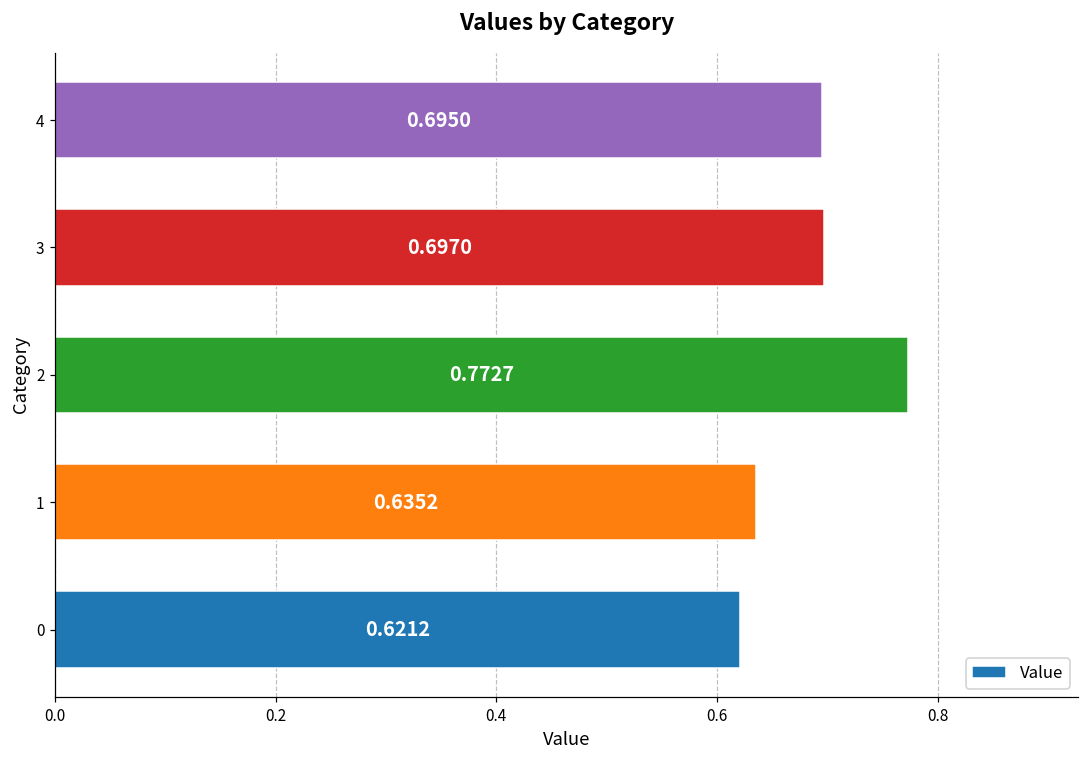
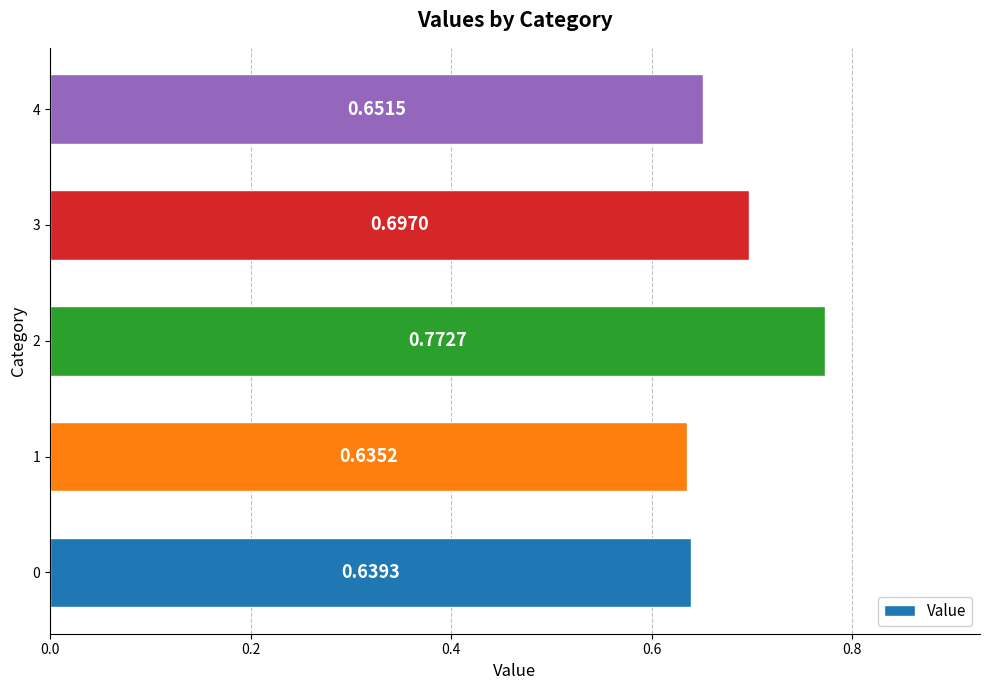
  {
-   "4": 0.6950,
+   "4": 0.6515,
    "3": 0.6970,
    "2": 0.7727,
    "1": 0.6352,
-   "0": 0.6212
+   "0": 0.6393
  }
